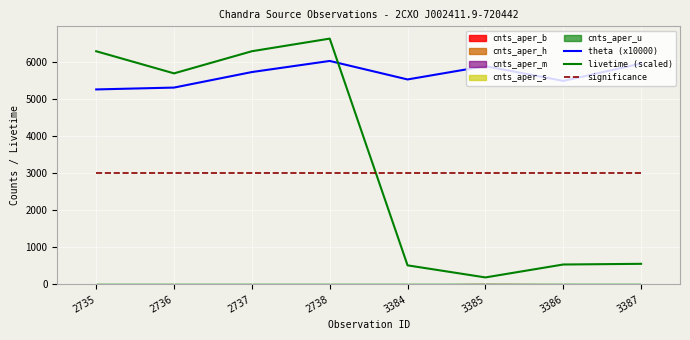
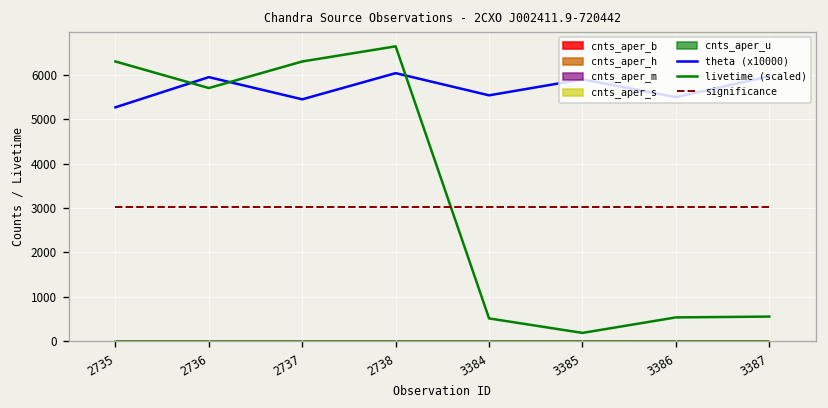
  {
    "theta (x10000)": {
      "2735": 5300,
-     "2736": 5300,
-     "2737": 5700,
+     "2736": 6000,
+     "2737": 5500,
      "2738": 6000,
      "3384": 5500
    },
    "significance": {
      "2735": 3000,
      "2736": 3000,
      "2737": 3000,
      "2738": 3000,
      "3384": 3000,
      "3385": 3000,
      "3386": 3000,
      "3387": 3000
    }
  }
